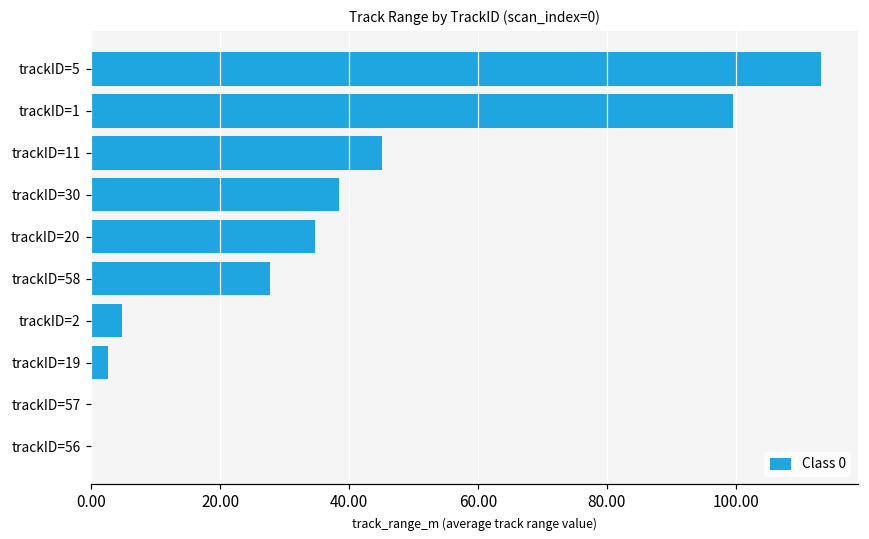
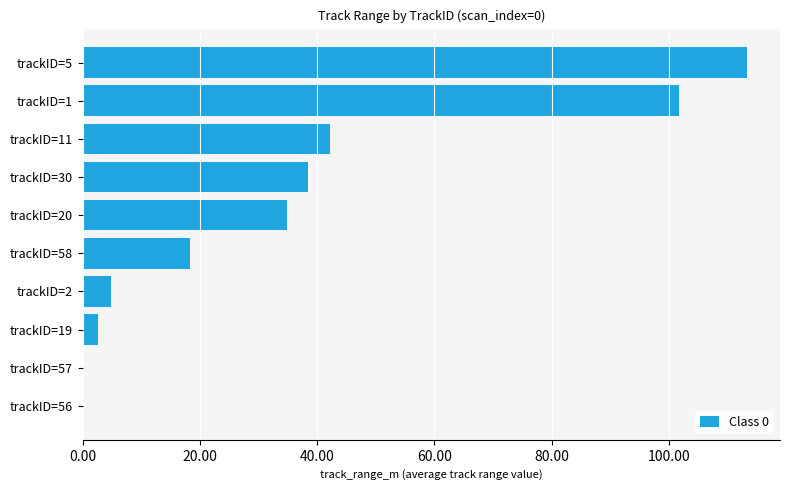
  {
    "trackID=5": 113,
-   "trackID=1": 100,
-   "trackID=11": 45,
+   "trackID=1": 102,
+   "trackID=11": 42,
    "trackID=30": 39,
    "trackID=20": 35,
-   "trackID=58": 28,
+   "trackID=58": 18,
    "trackID=2": 5,
    "trackID=19": 3,
    "trackID=57": 0,
    "trackID=56": 0
  }
